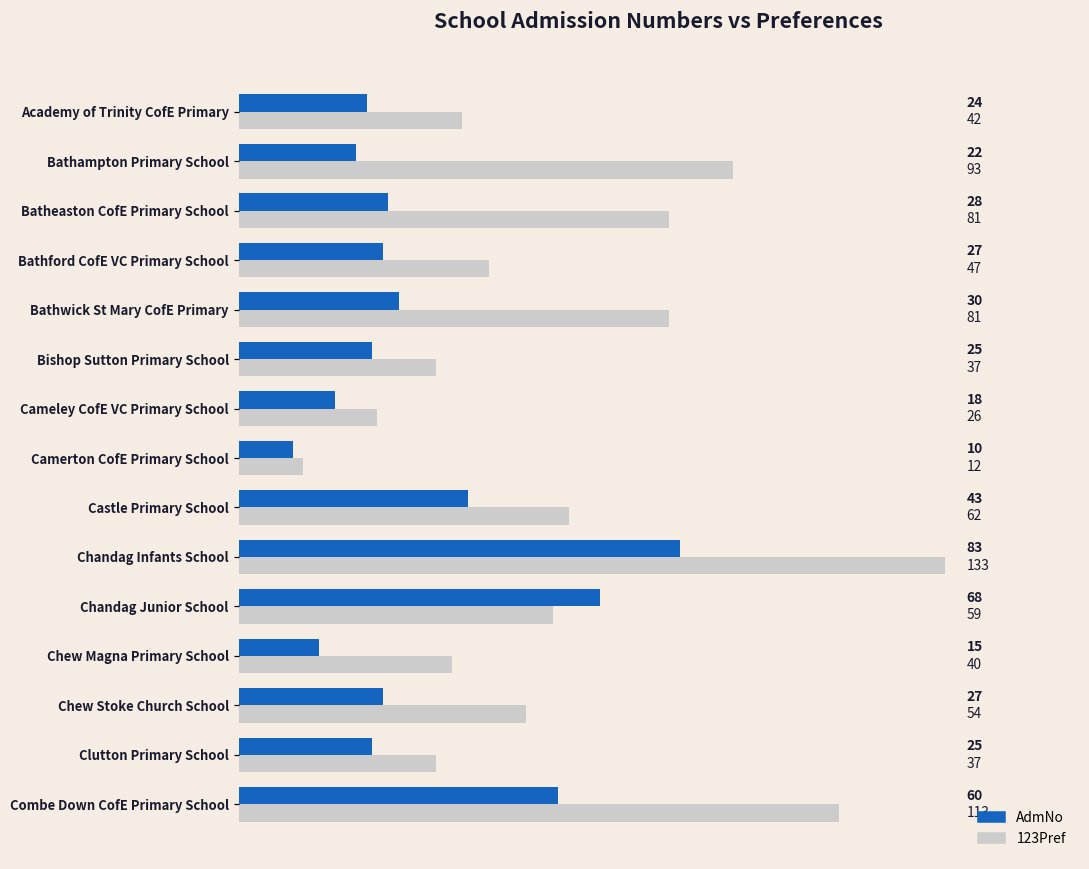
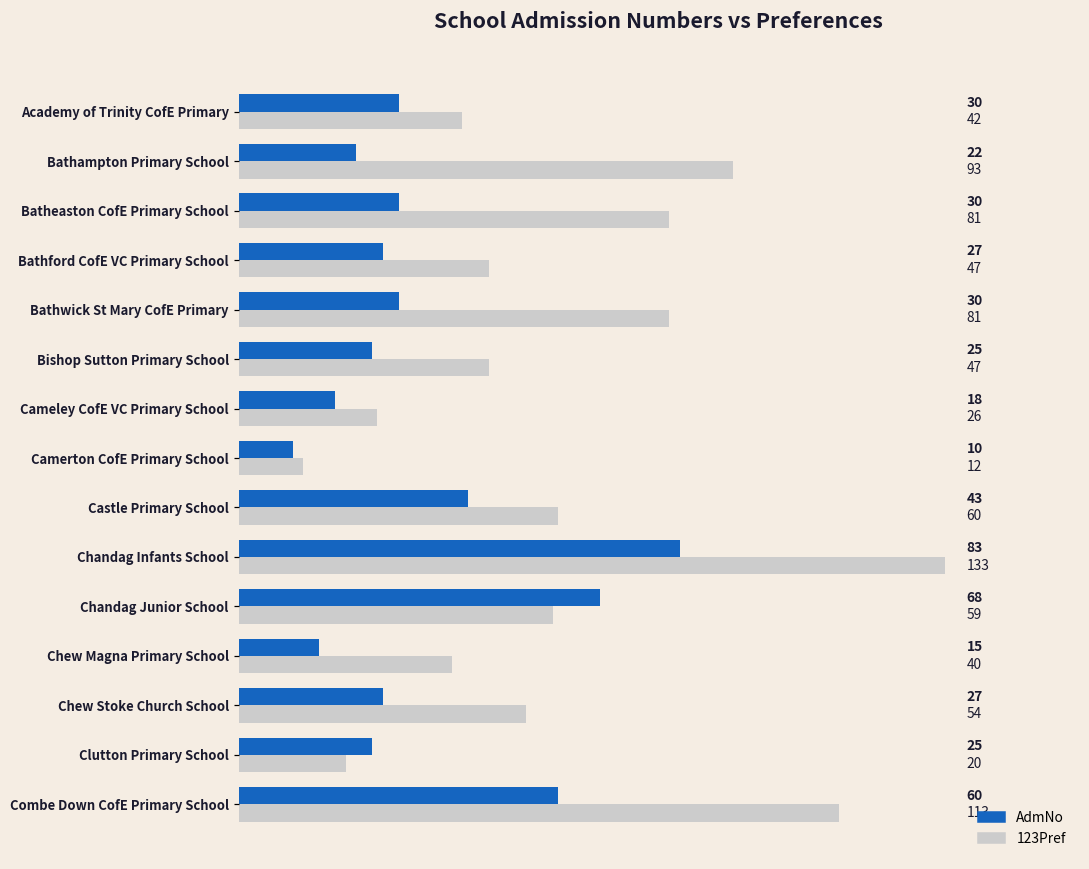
  {
    "123Pref": {
-     "Bishop Sutton Primary School": 37,
-     "Castle Primary School": 62,
+     "Bishop Sutton Primary School": 47,
+     "Castle Primary School": 60,
      "Chandag Infants School": 133,
-     "Clutton Primary School": 37
+     "Clutton Primary School": 20
    },
    "AdmNo": {
-     "Academy of Trinity CofE Primary": 24,
-     "Batheaston CofE Primary School": 28
+     "Academy of Trinity CofE Primary": 30,
+     "Batheaston CofE Primary School": 30
    }
  }
